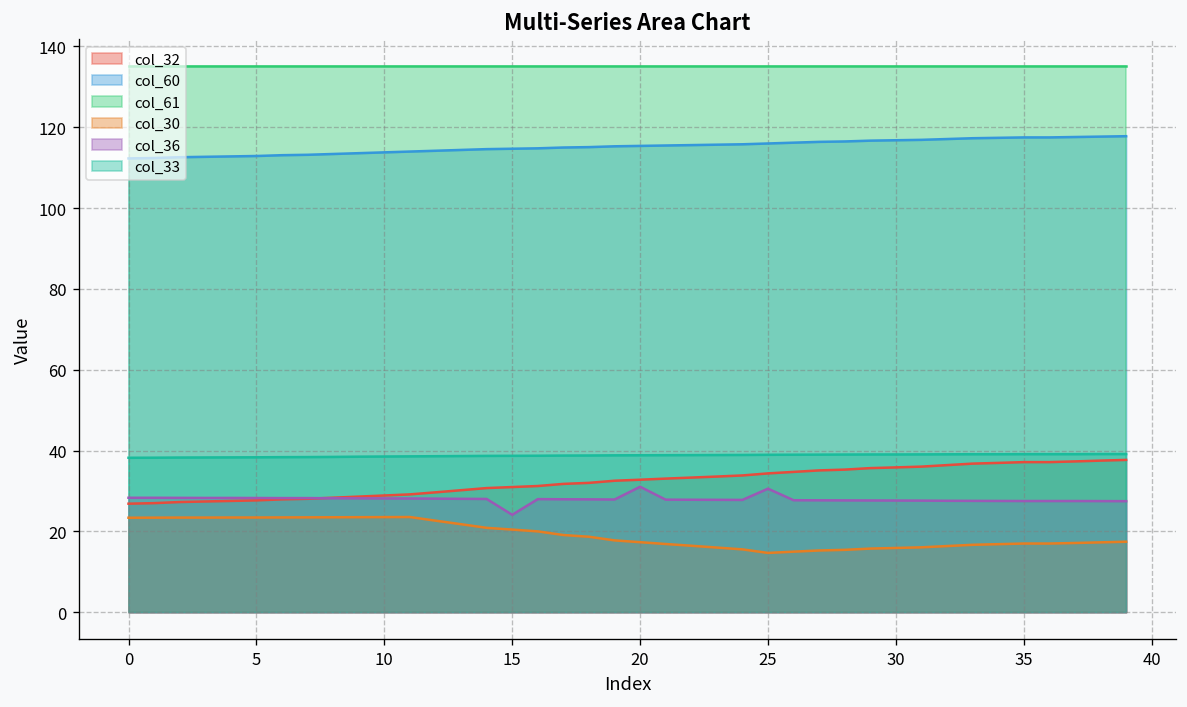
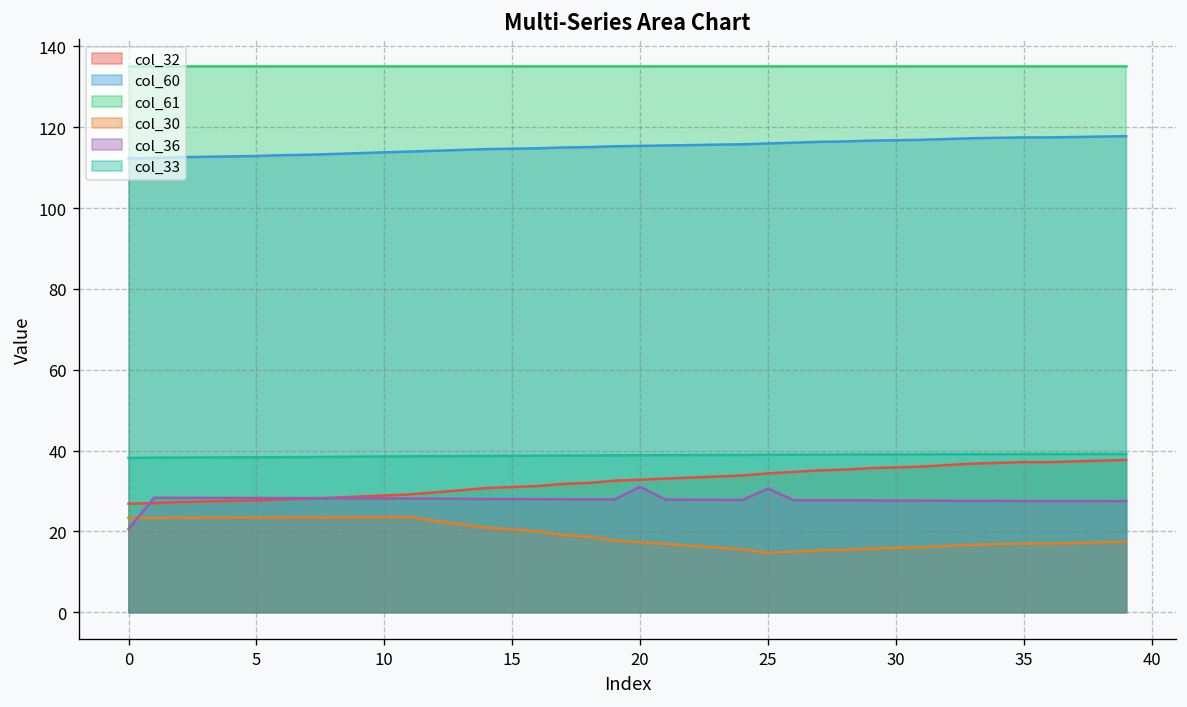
  {
    "col_36": {
-     "0": 28,
-     "15": 24,
+     "0": 21,
+     "15": 28,
      "20": 31,
      "25": 31,
      "30": 28,
      "35": 28
    }
  }
